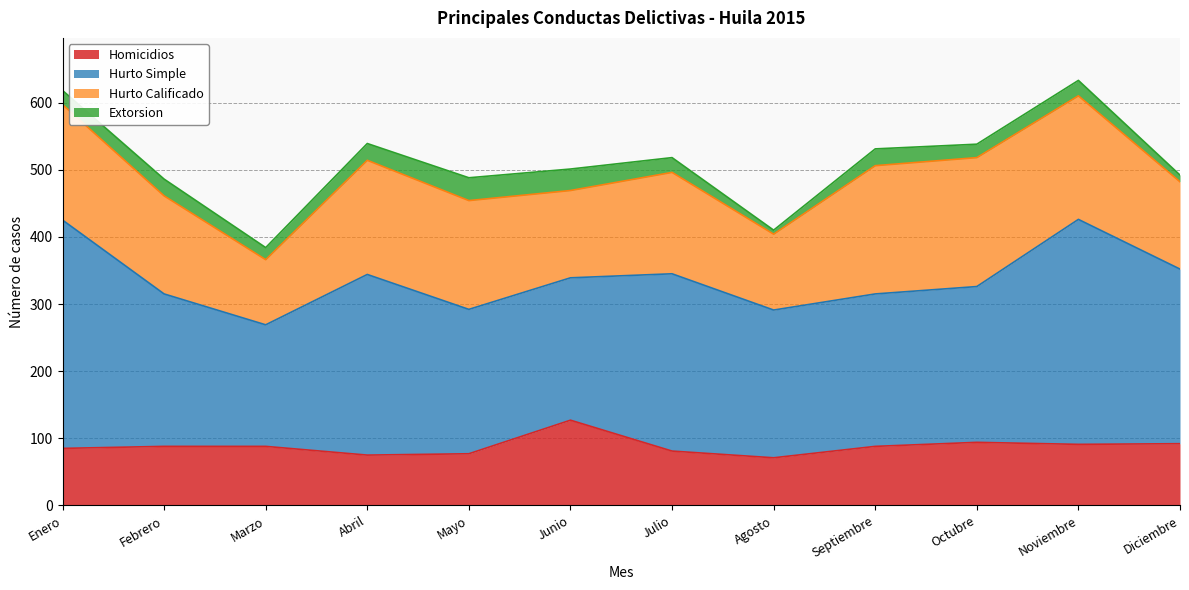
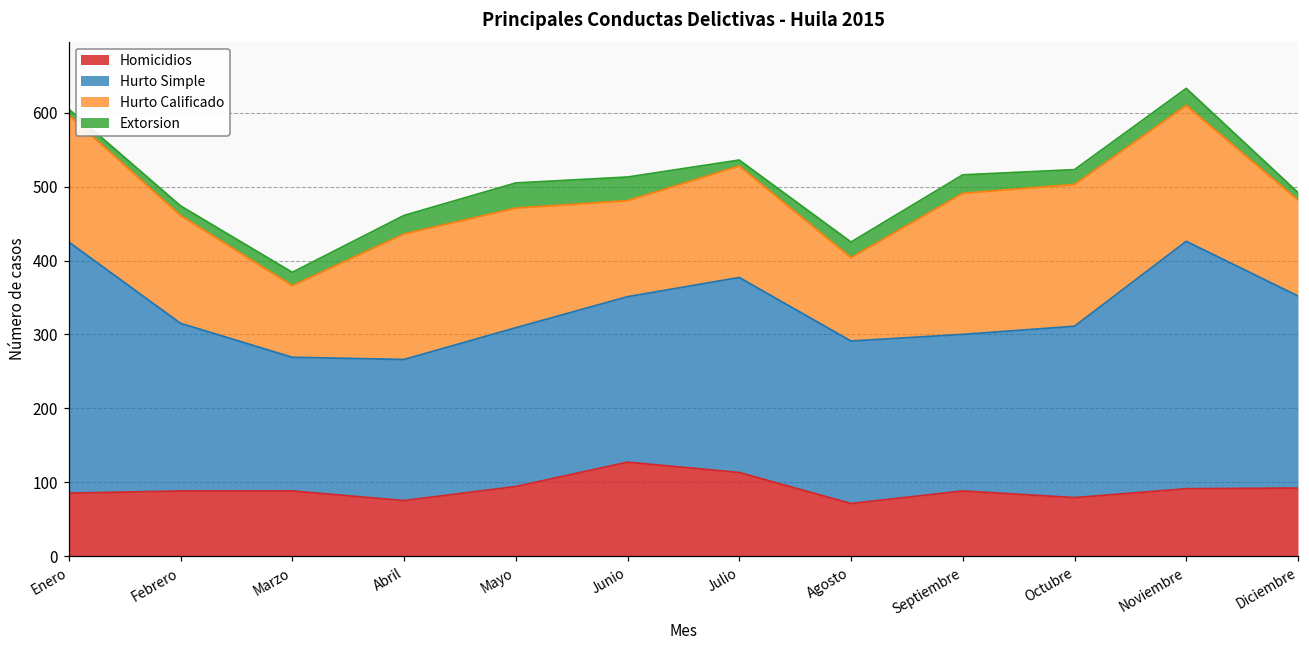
  {
    "Homicidios": {
      "Enero": 90,
      "Febrero": 90,
      "Marzo": 90,
      "Abril": 80,
-     "Mayo": 80,
+     "Mayo": 90,
      "Junio": 130,
-     "Julio": 80,
+     "Julio": 110,
      "Agosto": 70,
      "Septiembre": 90,
-     "Octubre": 90,
+     "Octubre": 80,
      "Noviembre": 90,
      "Diciembre": 90
    },
    "Hurto Simple": {
      "Enero": 340,
      "Febrero": 230,
      "Marzo": 180,
-     "Abril": 270,
+     "Abril": 190,
      "Mayo": 220,
-     "Junio": 210,
+     "Junio": 220,
      "Julio": 260,
      "Agosto": 220,
-     "Septiembre": 230,
+     "Septiembre": 210,
      "Octubre": 230,
      "Noviembre": 340,
      "Diciembre": 260
    },
    "Hurto Calificado": {
      "Enero": 170,
      "Febrero": 150,
      "Marzo": 100,
      "Abril": 170,
      "Mayo": 160,
      "Junio": 130,
      "Julio": 150,
      "Agosto": 110,
      "Septiembre": 190,
      "Octubre": 190,
      "Noviembre": 180,
      "Diciembre": 130
    },
    "Extorsion": {
-     "Enero": 20,
-     "Febrero": 30,
+     "Enero": 10,
+     "Febrero": 10,
      "Marzo": 20,
      "Abril": 30,
      "Mayo": 30,
      "Junio": 30,
-     "Julio": 20,
-     "Agosto": 10,
+     "Julio": 10,
+     "Agosto": 20,
      "Septiembre": 30,
      "Octubre": 20,
      "Noviembre": 20,
      "Diciembre": 10
    }
  }
